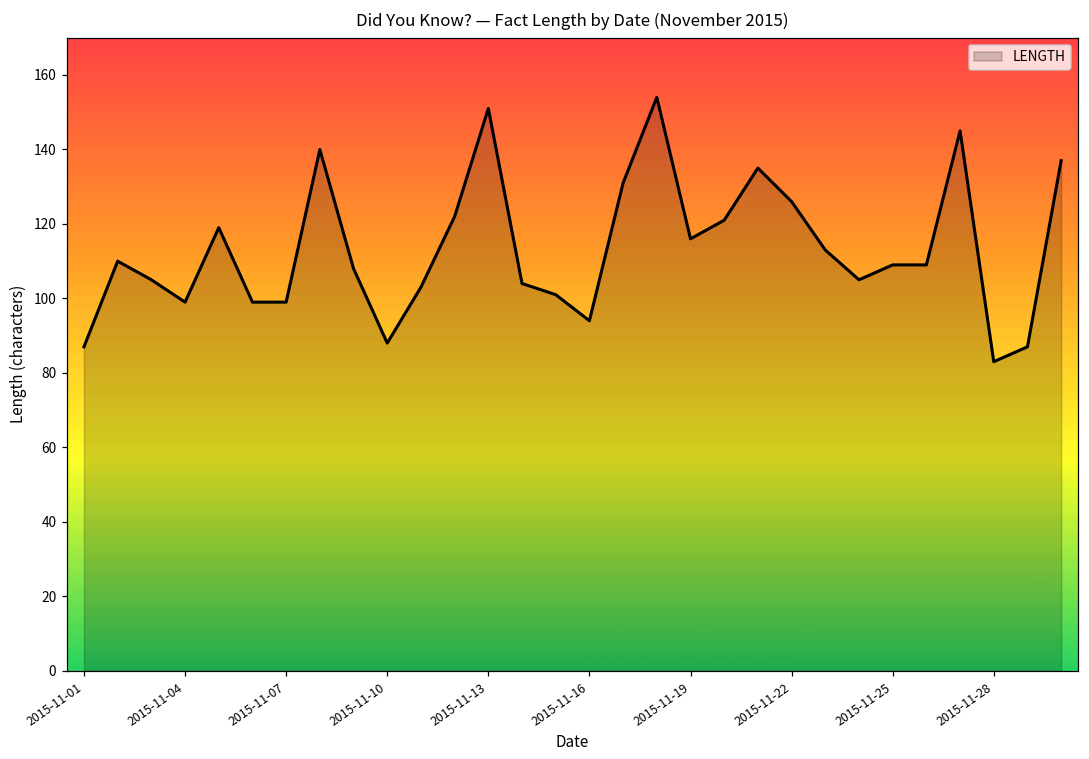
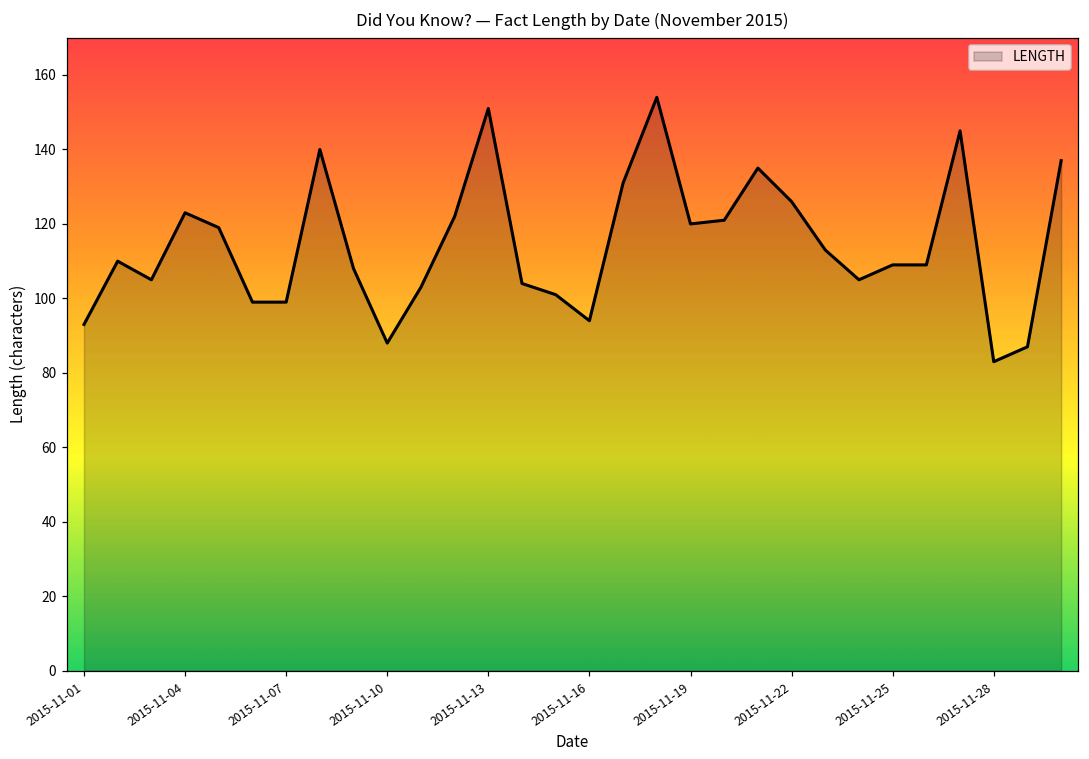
  {
-   "2015-11-01": 87,
-   "2015-11-04": 99,
+   "2015-11-01": 93,
+   "2015-11-04": 123,
    "2015-11-07": 99,
    "2015-11-10": 88,
    "2015-11-13": 151,
    "2015-11-16": 94,
-   "2015-11-19": 116,
+   "2015-11-19": 120,
    "2015-11-22": 126,
    "2015-11-25": 109,
    "2015-11-28": 83
  }
